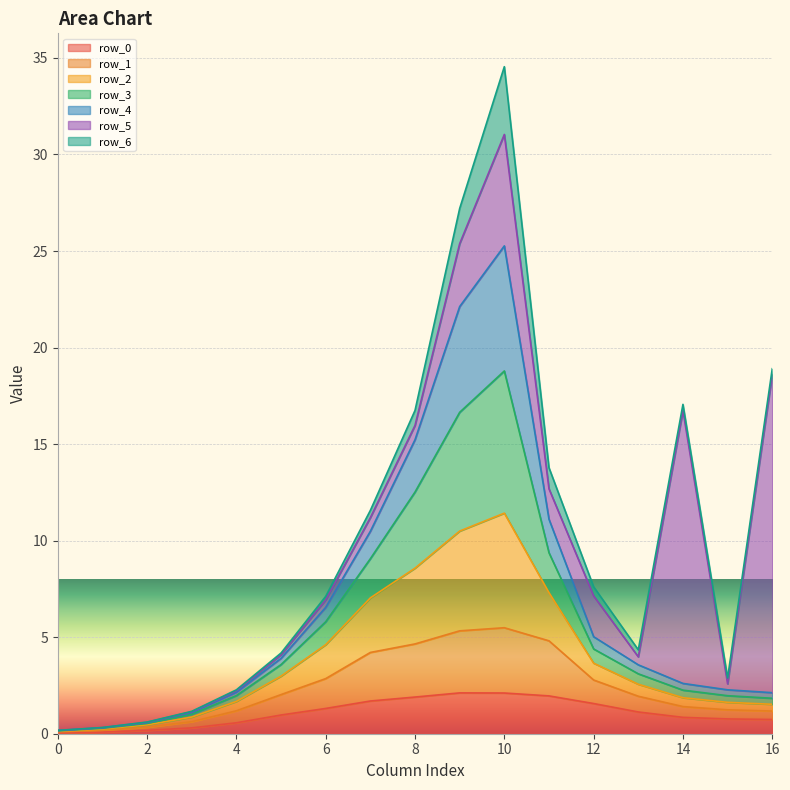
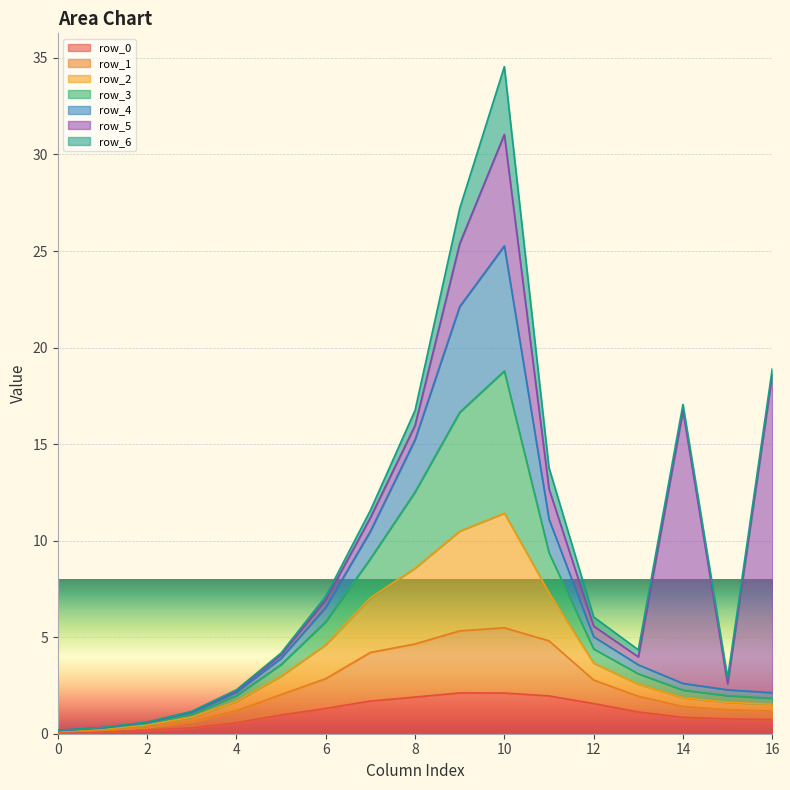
  {
    "row_5": {
      "6": 0.4,
      "8": 0.7,
      "10": 5.8,
-     "12": 2.1,
+     "12": 0.6,
      "14": 14.1,
      "16": 16.5
    }
  }
